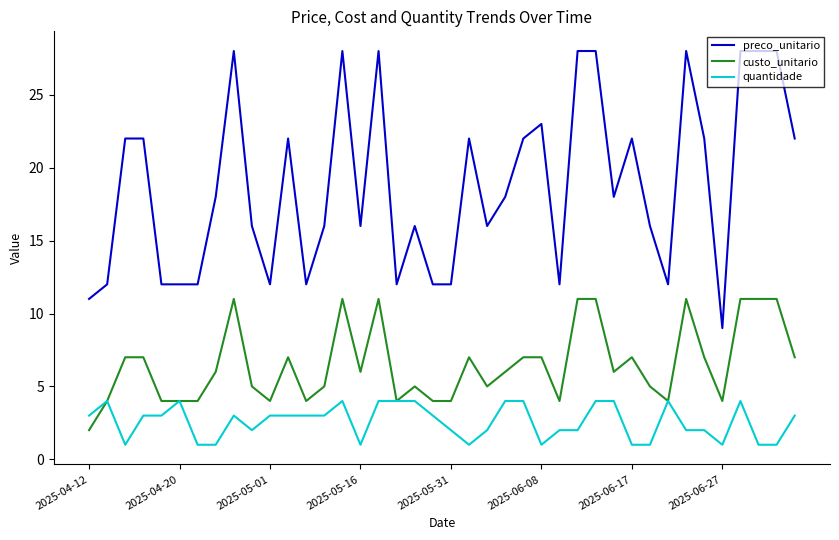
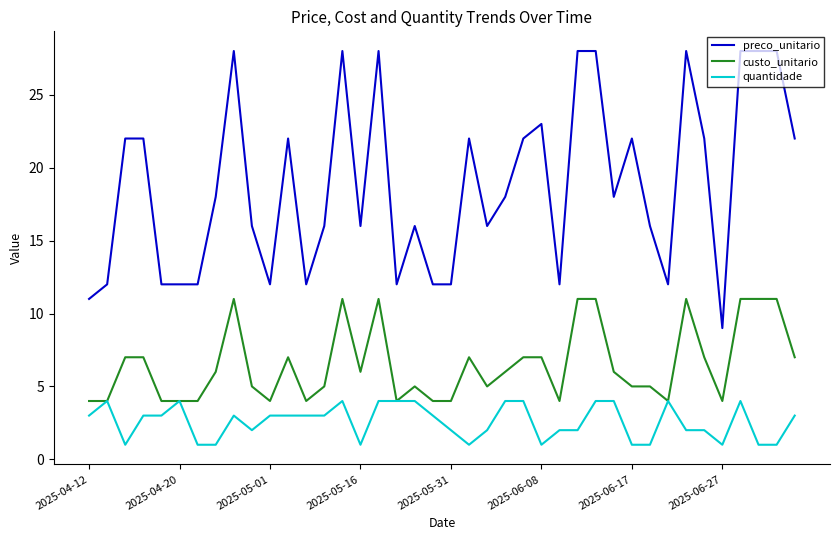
  {
    "preco_unitario": {
      "2025-04-12": 11,
      "2025-05-16": 16,
      "2025-06-08": 23,
      "2025-06-17": 22,
      "2025-06-27": 9
    },
    "custo_unitario": {
-     "2025-04-12": 2,
+     "2025-04-12": 4,
      "2025-05-16": 6,
      "2025-06-08": 7,
-     "2025-06-17": 7,
+     "2025-06-17": 5,
      "2025-06-27": 4
    },
    "quantidade": {
      "2025-04-12": 3,
      "2025-05-16": 1,
      "2025-06-08": 1,
      "2025-06-17": 1,
      "2025-06-27": 1
    }
  }
